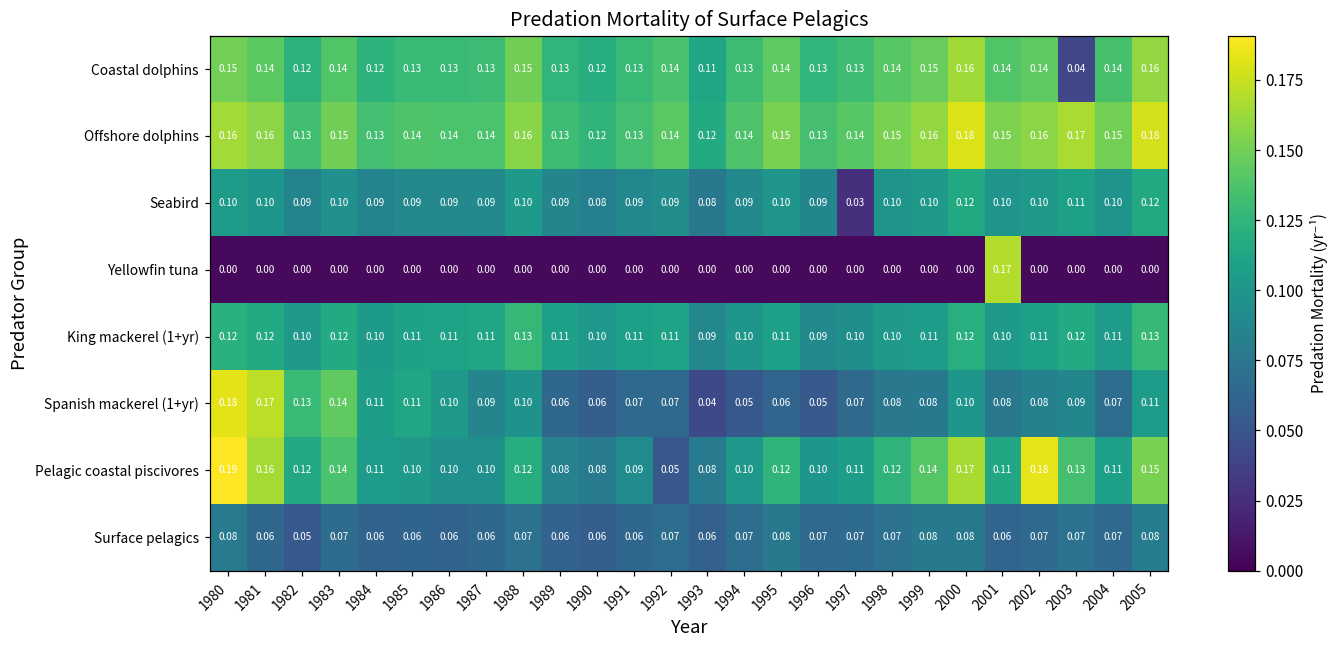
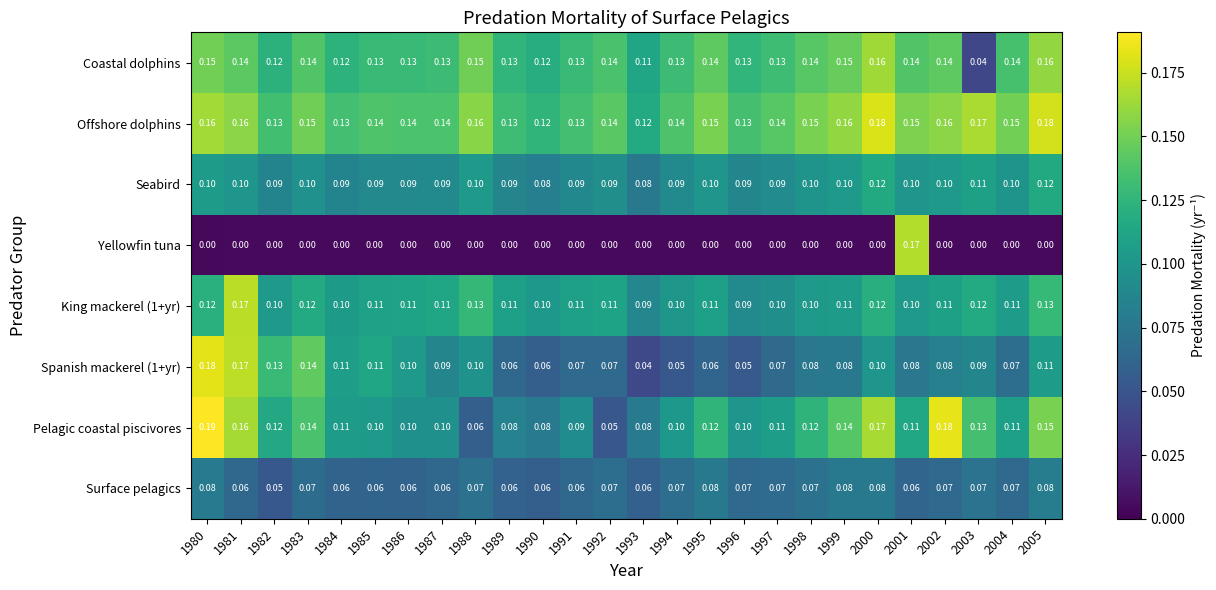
  {
    "Seabird": {
      "1980": 0.10,
      "1981": 0.10,
      "1982": 0.09,
      "1983": 0.10,
      "1984": 0.09,
      "1985": 0.09,
      "1986": 0.09,
      "1987": 0.09,
      "1988": 0.10,
      "1989": 0.09,
      "1990": 0.08,
      "1991": 0.09,
      "1992": 0.09,
      "1993": 0.08,
      "1994": 0.09,
      "1995": 0.10,
      "1996": 0.09,
-     "1997": 0.03,
+     "1997": 0.09,
      "1998": 0.10,
      "1999": 0.10,
      "2000": 0.12,
      "2001": 0.10,
      "2002": 0.10,
      "2003": 0.11,
      "2004": 0.10,
      "2005": 0.12
    },
    "King mackerel (1+yr)": {
      "1980": 0.12,
-     "1981": 0.12,
+     "1981": 0.17,
      "1982": 0.10,
      "1983": 0.12,
      "1984": 0.10,
      "1985": 0.11,
      "1986": 0.11,
      "1987": 0.11,
      "1988": 0.13,
      "1989": 0.11,
      "1990": 0.10,
      "1991": 0.11,
      "1992": 0.11,
      "1993": 0.09,
      "1994": 0.10,
      "1995": 0.11,
      "1996": 0.09,
      "1997": 0.10,
      "1998": 0.10,
      "1999": 0.11,
      "2000": 0.12,
      "2001": 0.10,
      "2002": 0.11,
      "2003": 0.12,
      "2004": 0.11,
      "2005": 0.13
    },
    "Pelagic coastal piscivores": {
      "1980": 0.19,
      "1981": 0.16,
      "1982": 0.12,
      "1983": 0.14,
      "1984": 0.11,
      "1985": 0.10,
      "1986": 0.10,
      "1987": 0.10,
-     "1988": 0.12,
+     "1988": 0.06,
      "1989": 0.08,
      "1990": 0.08,
      "1991": 0.09,
      "1992": 0.05,
      "1993": 0.08,
      "1994": 0.10,
      "1995": 0.12,
      "1996": 0.10,
      "1997": 0.11,
      "1998": 0.12,
      "1999": 0.14,
      "2000": 0.17,
      "2001": 0.11,
      "2002": 0.18,
      "2003": 0.13,
      "2004": 0.11,
      "2005": 0.15
    }
  }
